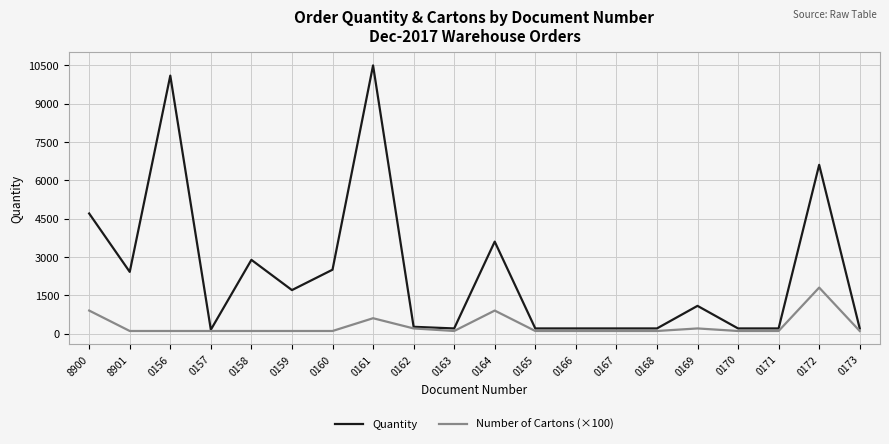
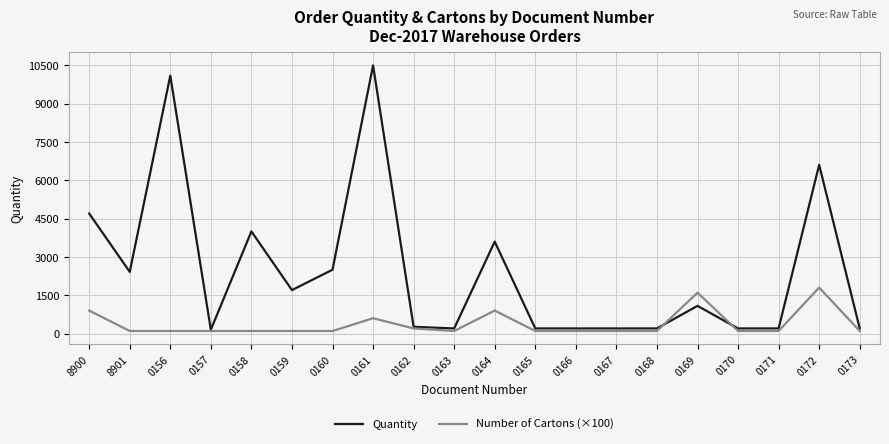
  {
    "Quantity": {
      "8900": 4700,
      "8901": 2400,
      "0156": 10100,
-     "0158": 2900,
+     "0158": 4000,
      "0159": 1700,
      "0160": 2500,
      "0161": 10500,
      "0163": 200,
      "0164": 3600,
      "0165": 200,
      "0166": 200,
      "0167": 200,
      "0168": 200,
      "0169": 1100,
      "0170": 200,
      "0171": 200,
      "0172": 6600,
      "0173": 200
    },
    "Number of Cartons (×100)": {
      "8900": 900,
      "8901": 100,
      "0156": 100,
      "0158": 100,
      "0159": 100,
      "0160": 100,
      "0161": 600,
      "0163": 100,
      "0164": 900,
      "0165": 100,
      "0166": 100,
      "0167": 100,
      "0168": 100,
-     "0169": 200,
+     "0169": 1600,
      "0170": 100,
      "0171": 100,
      "0172": 1800,
      "0173": 100
    }
  }
